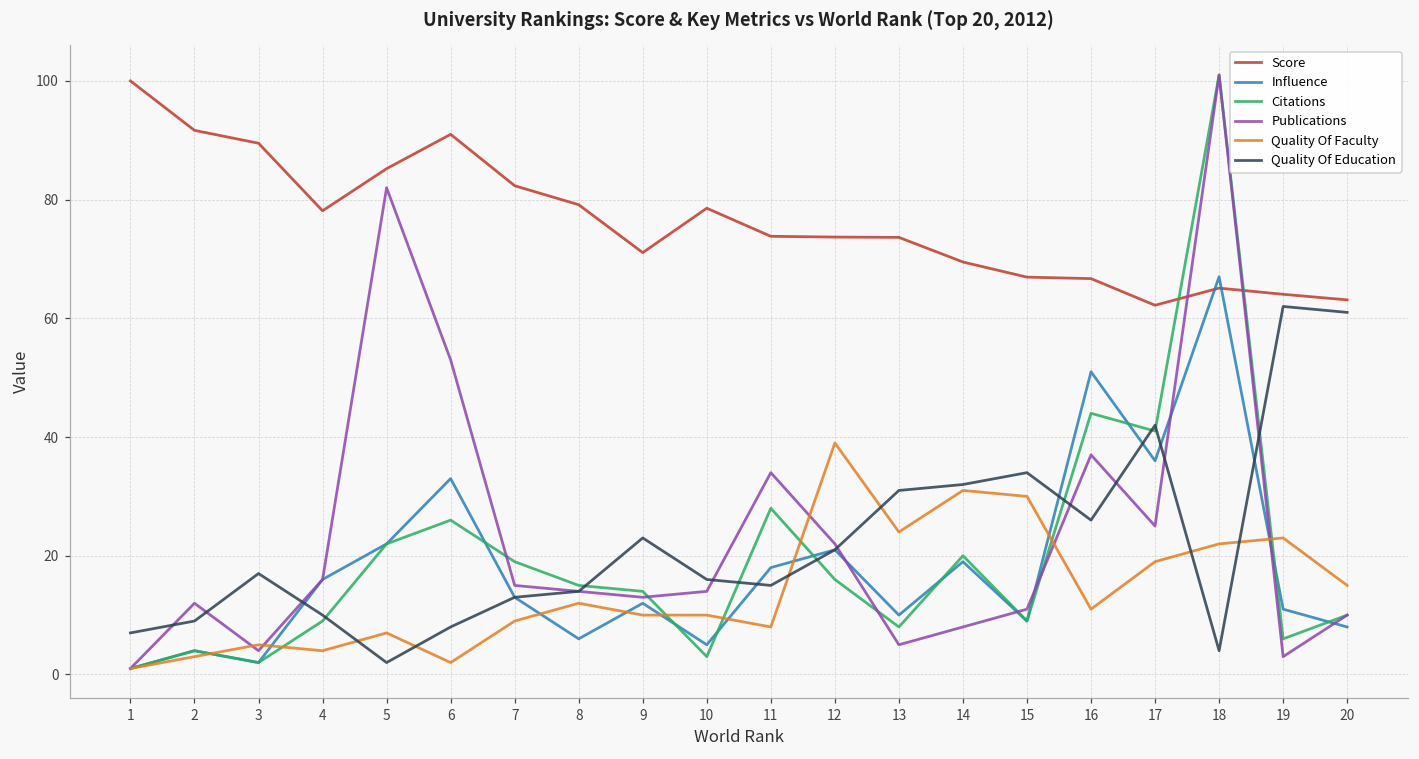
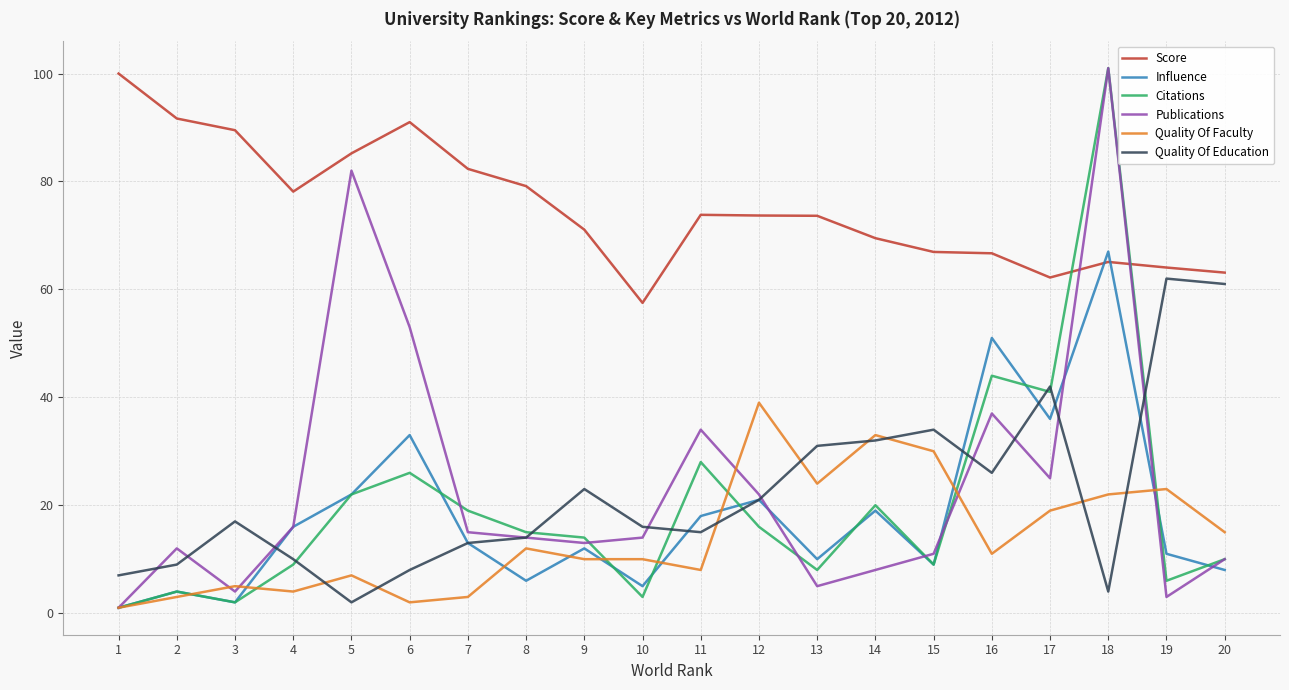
  {
    "Score": {
      "1": 100,
      "2": 92,
      "3": 90,
      "4": 78,
      "5": 85,
      "6": 91,
      "7": 82,
      "8": 79,
      "9": 71,
-     "10": 79,
+     "10": 58,
      "11": 74,
      "12": 74,
      "13": 74,
      "14": 69,
      "15": 67,
      "16": 67,
      "17": 62,
      "18": 65,
      "19": 64,
      "20": 63
    },
    "Influence": {
      "6": 33,
      "8": 6,
      "9": 12,
      "10": 5,
      "11": 18,
      "13": 10,
      "14": 19,
      "16": 51,
      "17": 36,
      "18": 67,
      "19": 11,
      "20": 8
    },
    "Citations": {
      "4": 9,
      "6": 26,
      "7": 19,
      "8": 15,
      "9": 14,
      "10": 3,
      "11": 28,
      "12": 16,
      "13": 8,
      "14": 20,
      "16": 44,
      "17": 41,
      "19": 6
    },
    "Publications": {
      "2": 12,
      "3": 4,
      "5": 82,
      "6": 53,
      "7": 15,
      "9": 13,
      "10": 14,
      "11": 34,
      "12": 22,
      "13": 5,
      "14": 8,
      "15": 11,
      "16": 37,
      "17": 25,
      "19": 3
    },
    "Quality Of Faculty": {
      "2": 3,
      "3": 5,
      "4": 4,
      "5": 7,
      "6": 2,
-     "7": 9,
+     "7": 3,
      "8": 12,
      "9": 10,
      "10": 10,
      "11": 8,
      "12": 39,
      "13": 24,
-     "14": 31,
+     "14": 33,
      "15": 30,
      "16": 11,
      "17": 19,
      "18": 22,
      "19": 23,
      "20": 15
    },
    "Quality Of Education": {
      "1": 7,
      "2": 9,
      "3": 17,
      "4": 10,
      "5": 2,
      "6": 8,
      "9": 23,
      "10": 16,
      "11": 15,
      "13": 31,
      "14": 32,
      "15": 34,
      "16": 26,
      "17": 42,
      "18": 4,
      "19": 62,
      "20": 61
    }
  }
